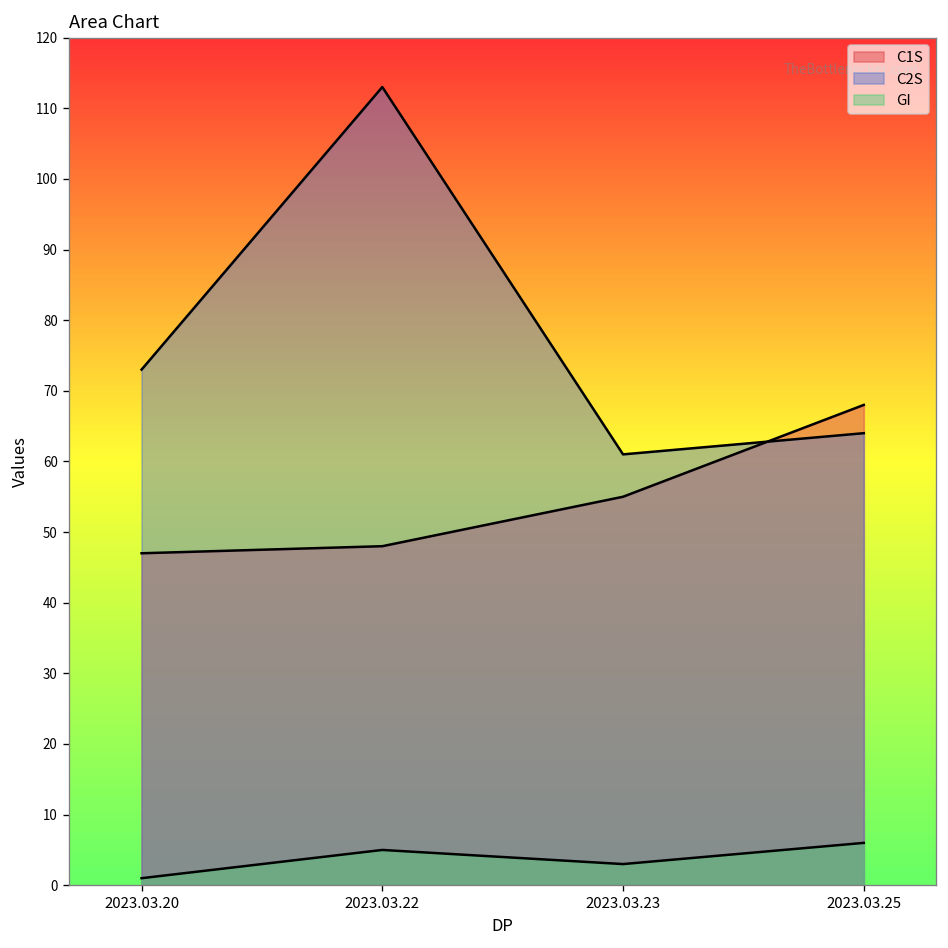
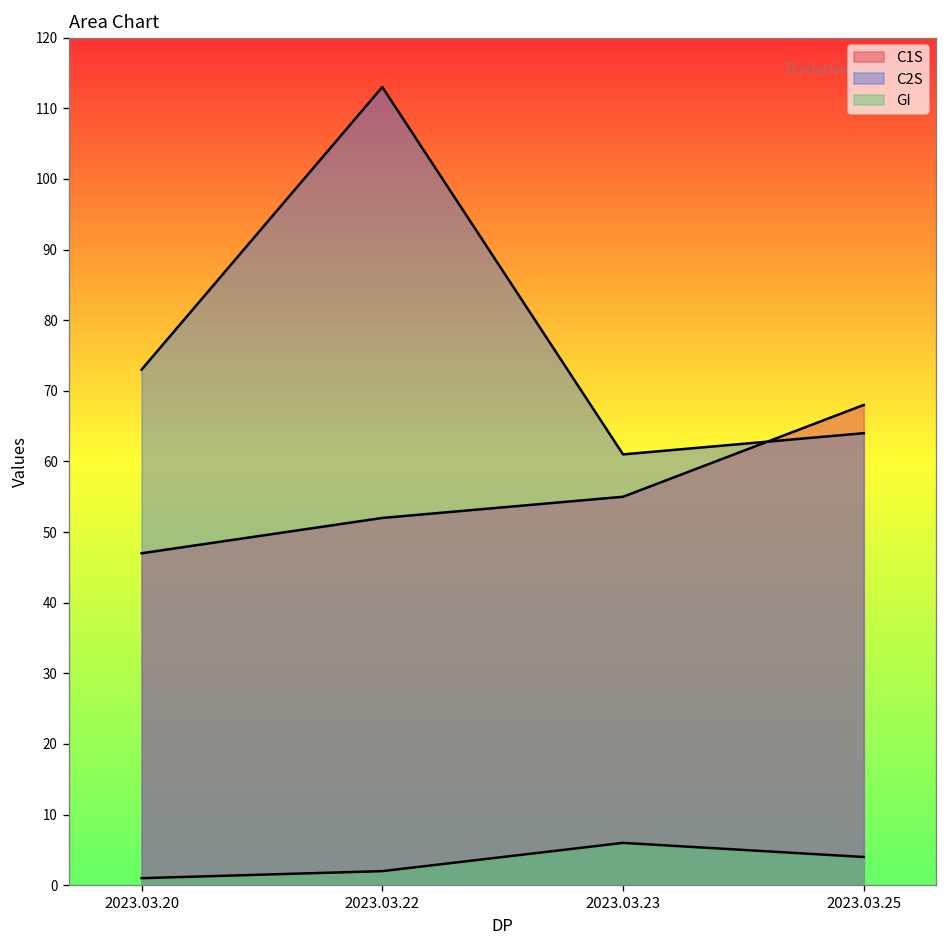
  {
    "C1S": {
      "2023.03.20": 47,
-     "2023.03.22": 48,
+     "2023.03.22": 52,
      "2023.03.23": 55,
      "2023.03.25": 68
    },
    "C2S": {
      "2023.03.20": 73,
      "2023.03.22": 113,
      "2023.03.23": 61,
      "2023.03.25": 64
    },
    "GI": {
      "2023.03.20": 1,
-     "2023.03.22": 5,
-     "2023.03.23": 3,
-     "2023.03.25": 6
+     "2023.03.22": 2,
+     "2023.03.23": 6,
+     "2023.03.25": 4
    }
  }
